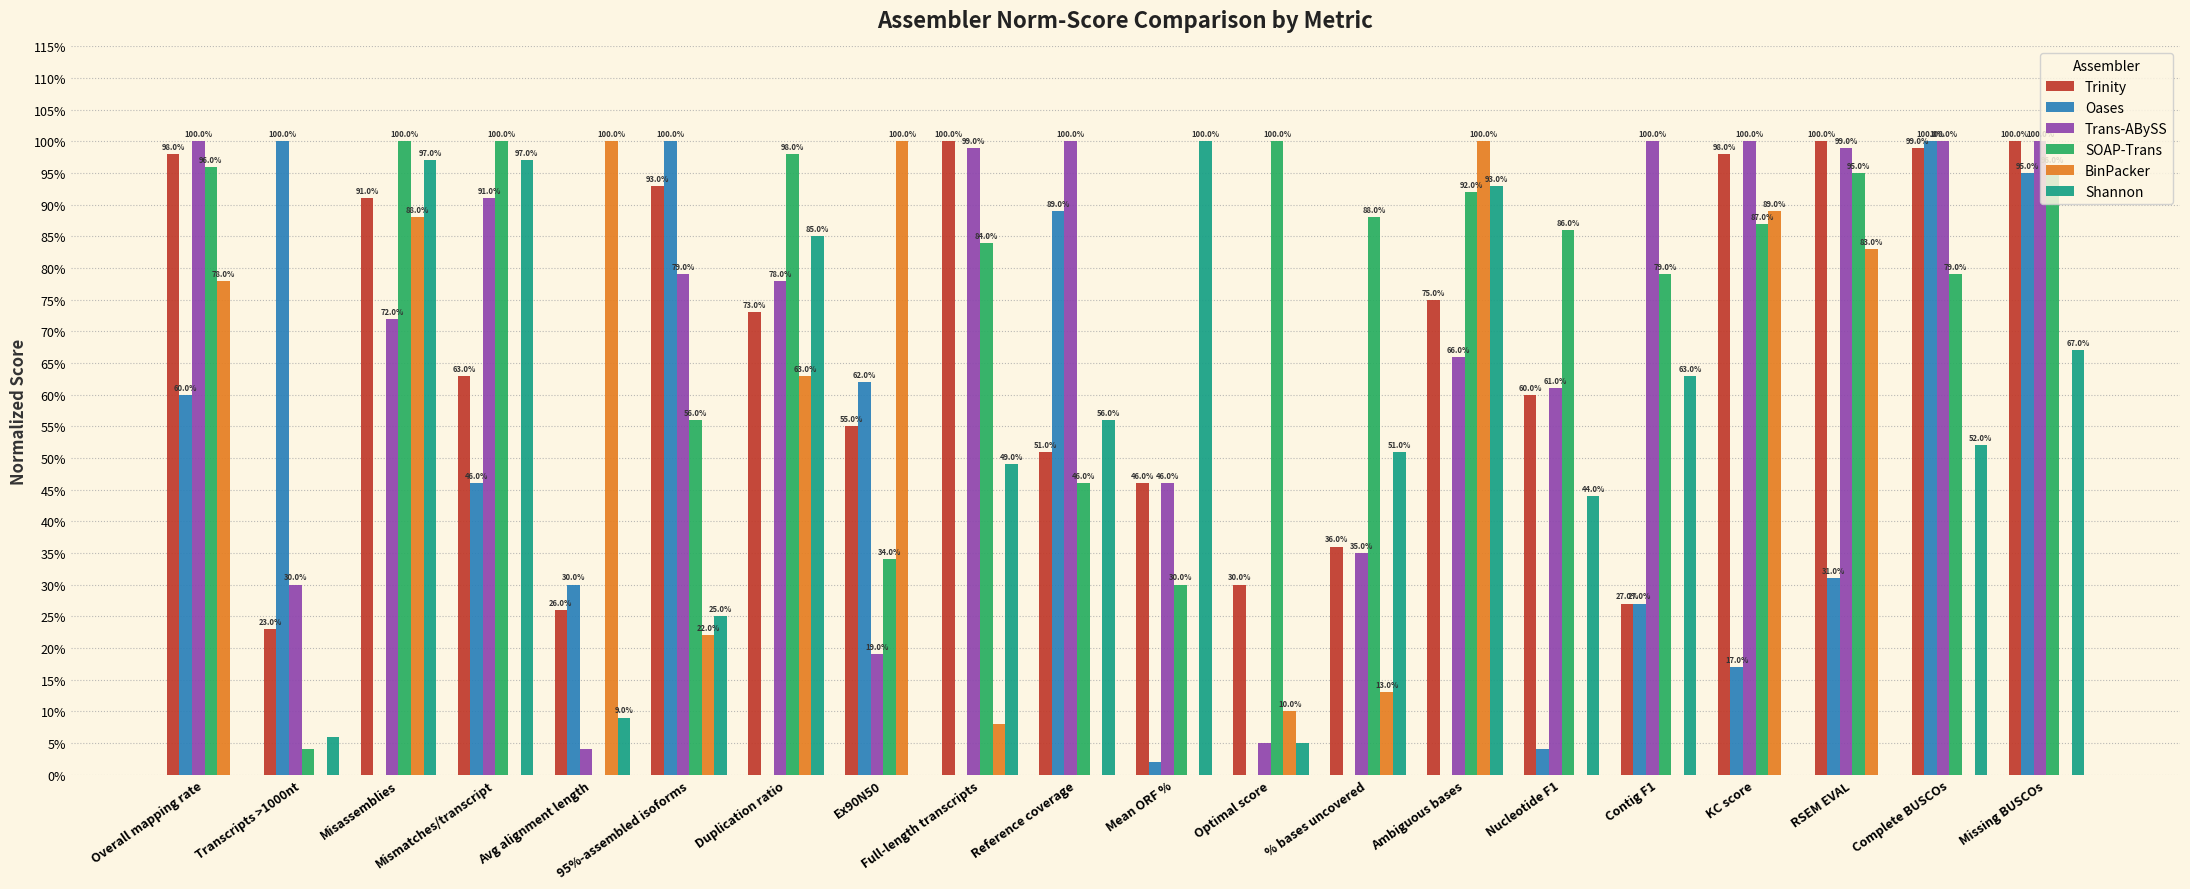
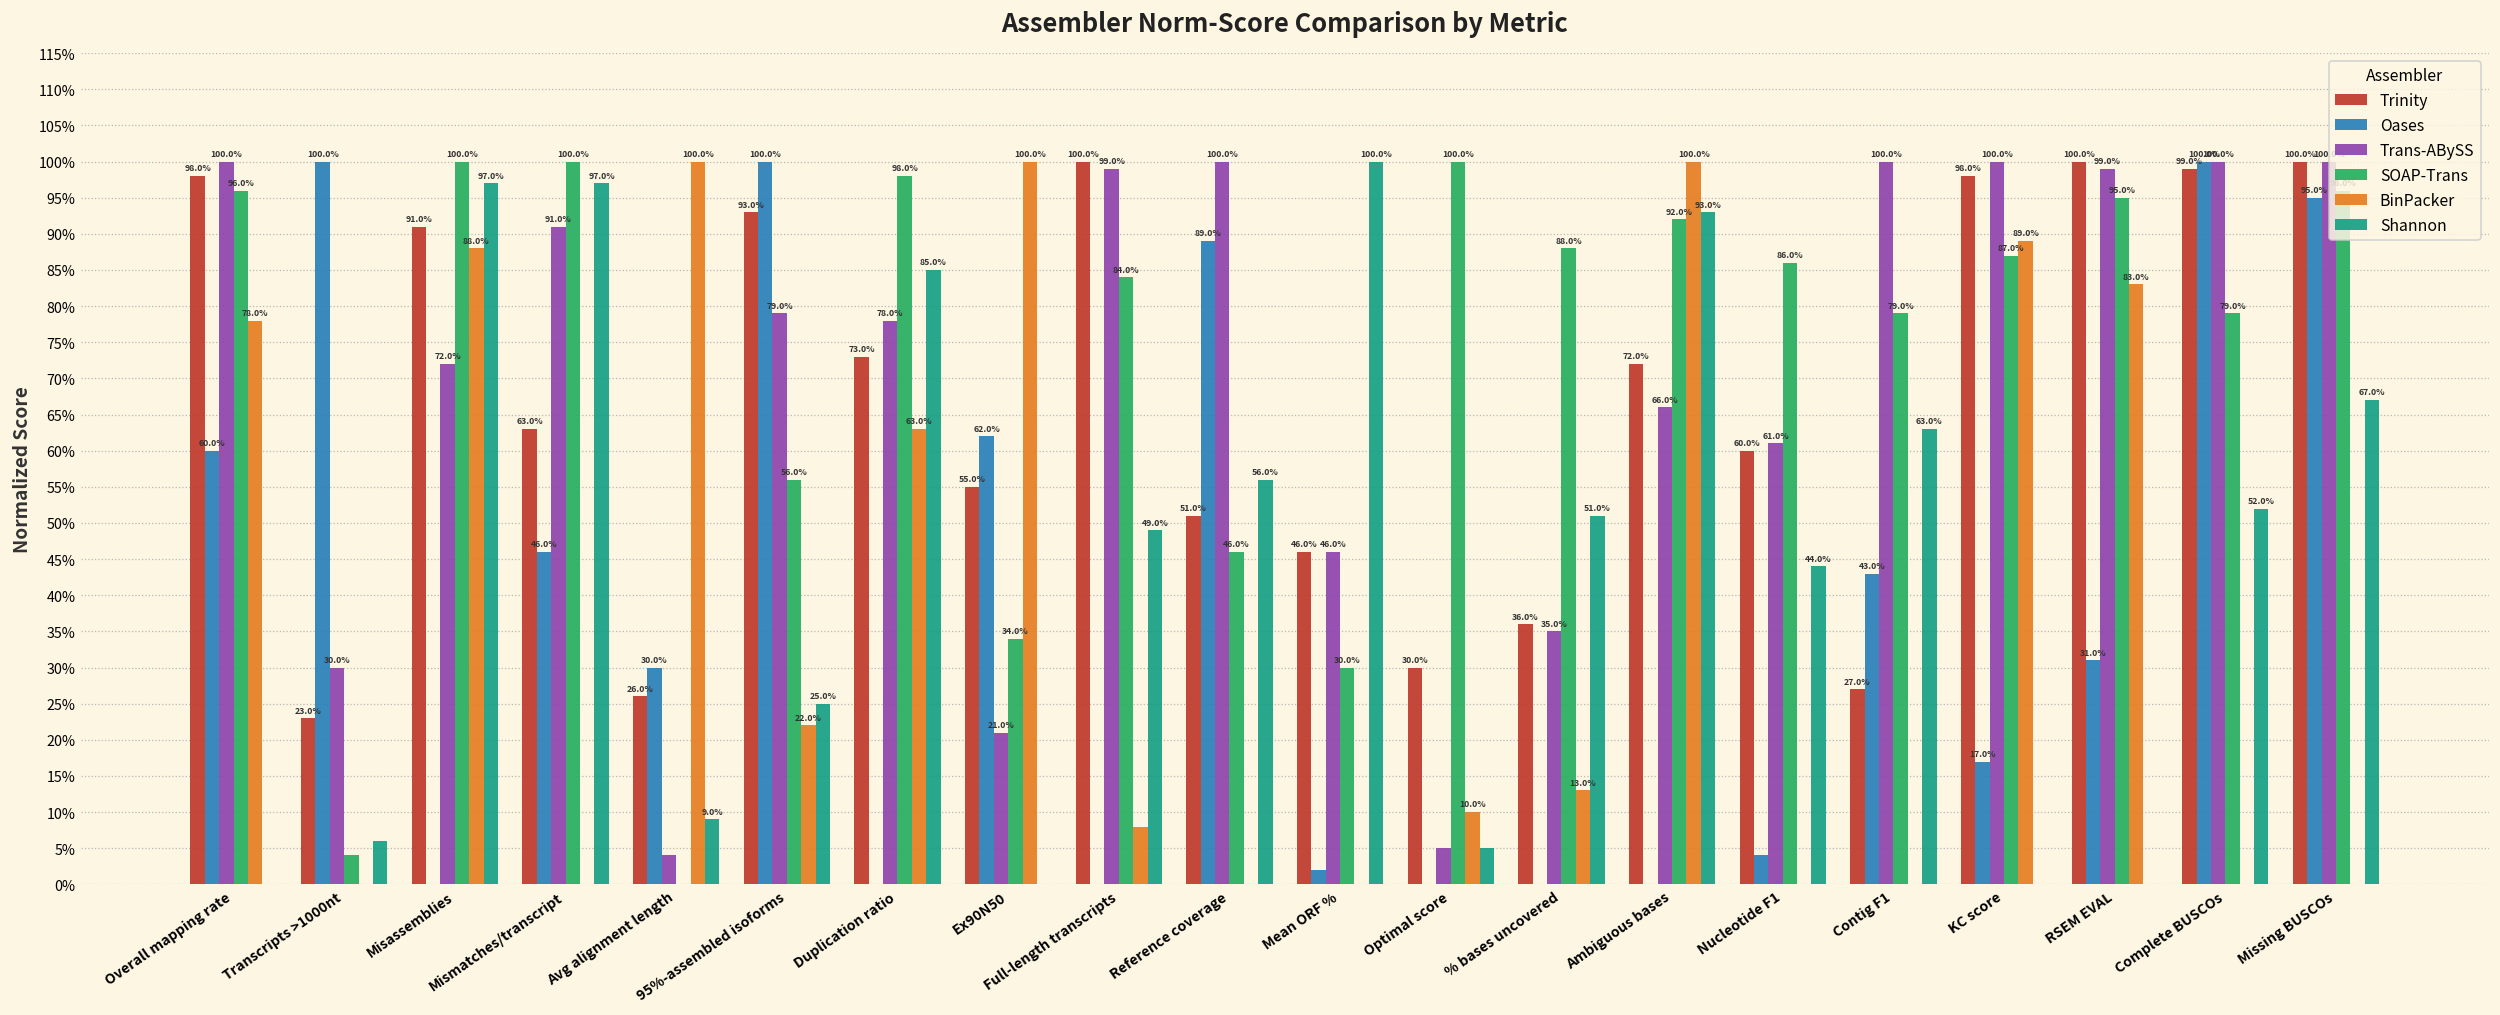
  {
    "Trinity": {
      "Overall mapping rate": "98.0%",
      "Transcripts >1000nt": "23.0%",
      "Misassemblies": "91.0%",
      "Mismatches/transcript": "63.0%",
      "Avg alignment length": "26.0%",
      "95%-assembled isoforms": "93.0%",
      "Duplication ratio": "73.0%",
      "Ex90N50": "55.0%",
      "Full-length transcripts": "100.0%",
      "Reference coverage": "51.0%",
      "Mean ORF %": "46.0%",
      "Optimal score": "30.0%",
      "% bases uncovered": "36.0%",
-     "Ambiguous bases": "75.0%",
+     "Ambiguous bases": "72.0%",
      "Nucleotide F1": "60.0%",
      "Contig F1": "27.0%",
      "KC score": "98.0%",
      "RSEM EVAL": "100.0%",
      "Missing BUSCOs": "100.0%"
    },
    "Oases": {
      "Overall mapping rate": "60.0%",
      "Transcripts >1000nt": "100.0%",
      "Mismatches/transcript": "46.0%",
      "Avg alignment length": "30.0%",
      "95%-assembled isoforms": "100.0%",
      "Ex90N50": "62.0%",
      "Reference coverage": "89.0%",
-     "Contig F1": "27.0%",
+     "Contig F1": "43.0%",
      "KC score": "17.0%",
      "RSEM EVAL": "31.0%",
      "Missing BUSCOs": "95.0%"
    },
    "Trans-ABySS": {
      "Overall mapping rate": "100.0%",
      "Transcripts >1000nt": "30.0%",
      "Misassemblies": "72.0%",
      "Mismatches/transcript": "91.0%",
      "95%-assembled isoforms": "79.0%",
      "Duplication ratio": "78.0%",
-     "Ex90N50": "19.0%",
+     "Ex90N50": "21.0%",
      "Full-length transcripts": "99.0%",
      "Reference coverage": "100.0%",
      "Mean ORF %": "46.0%",
      "% bases uncovered": "35.0%",
      "Ambiguous bases": "66.0%",
      "Nucleotide F1": "61.0%",
      "Contig F1": "100.0%",
      "KC score": "100.0%",
      "RSEM EVAL": "99.0%"
    },
    "BinPacker": {
      "Overall mapping rate": "78.0%",
      "Misassemblies": "88.0%",
      "Avg alignment length": "100.0%",
      "95%-assembled isoforms": "22.0%",
      "Duplication ratio": "63.0%",
      "Ex90N50": "100.0%",
      "Optimal score": "10.0%",
      "% bases uncovered": "13.0%",
      "Ambiguous bases": "100.0%",
      "KC score": "89.0%",
      "RSEM EVAL": "83.0%"
    }
  }
